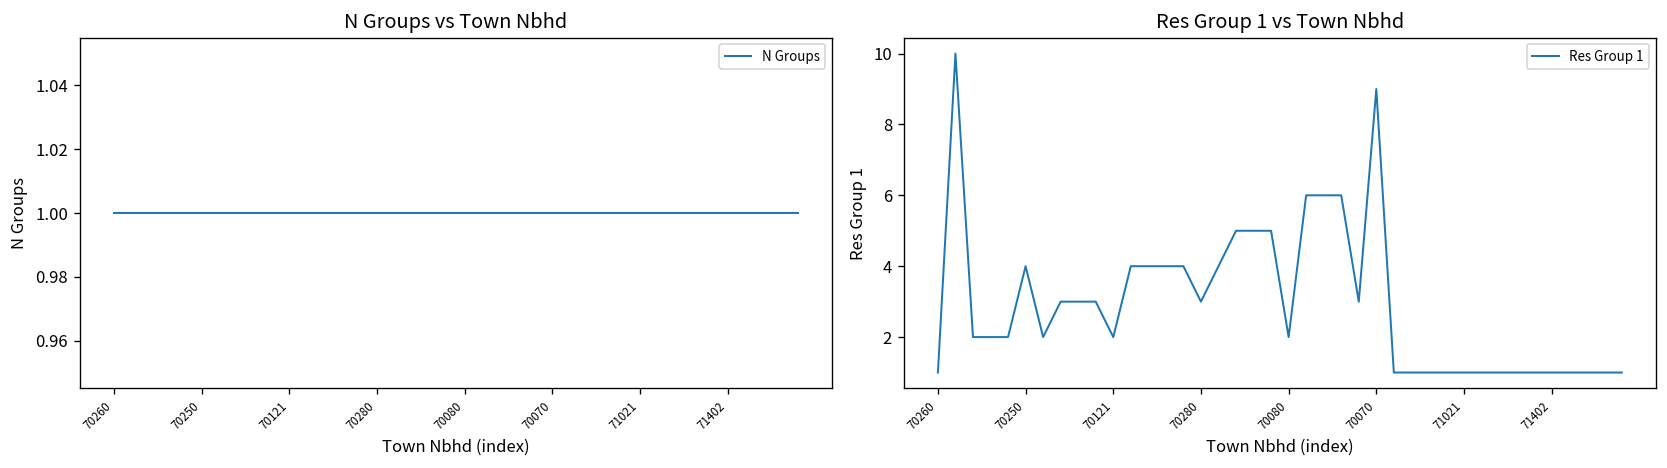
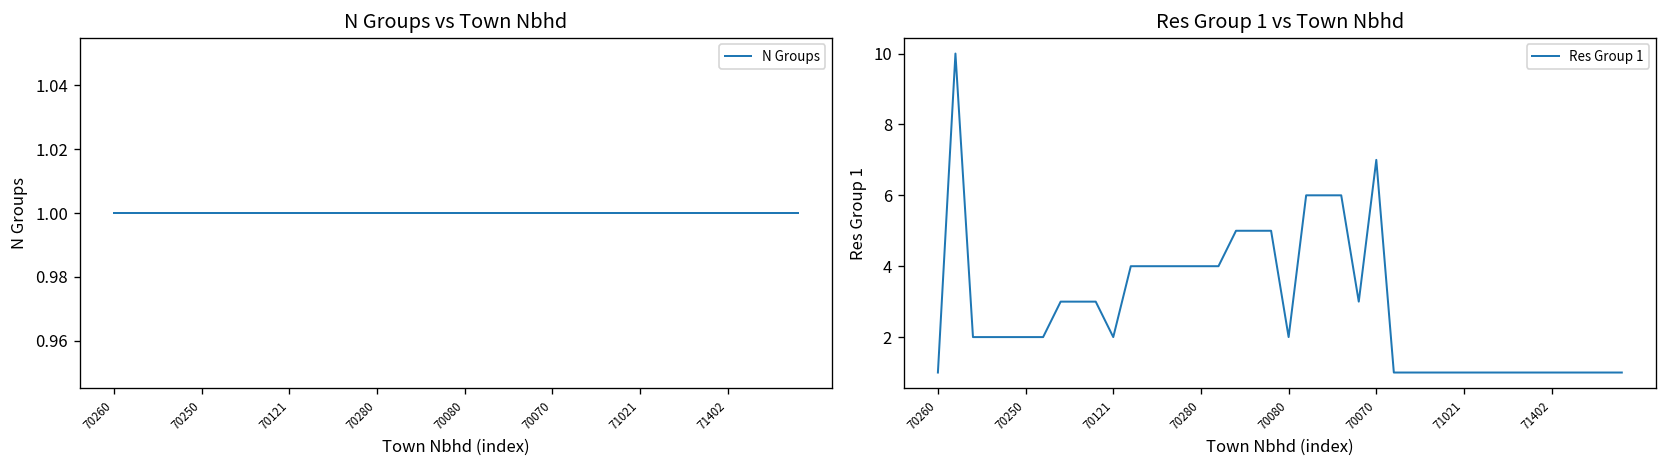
  {
    "N Groups vs Town Nbhd": {
      "70260": 1.000,
      "70250": 1.000,
      "70121": 1.000,
      "70280": 1.000,
      "70080": 1.000,
      "70070": 1.000,
      "71021": 1.000,
      "71402": 1.000
    },
    "Res Group 1 vs Town Nbhd": {
      "70260": 1,
-     "70250": 4,
+     "70250": 2,
      "70121": 2,
-     "70280": 3,
+     "70280": 4,
      "70080": 2,
-     "70070": 9,
+     "70070": 7,
      "71021": 1,
      "71402": 1
    }
  }
